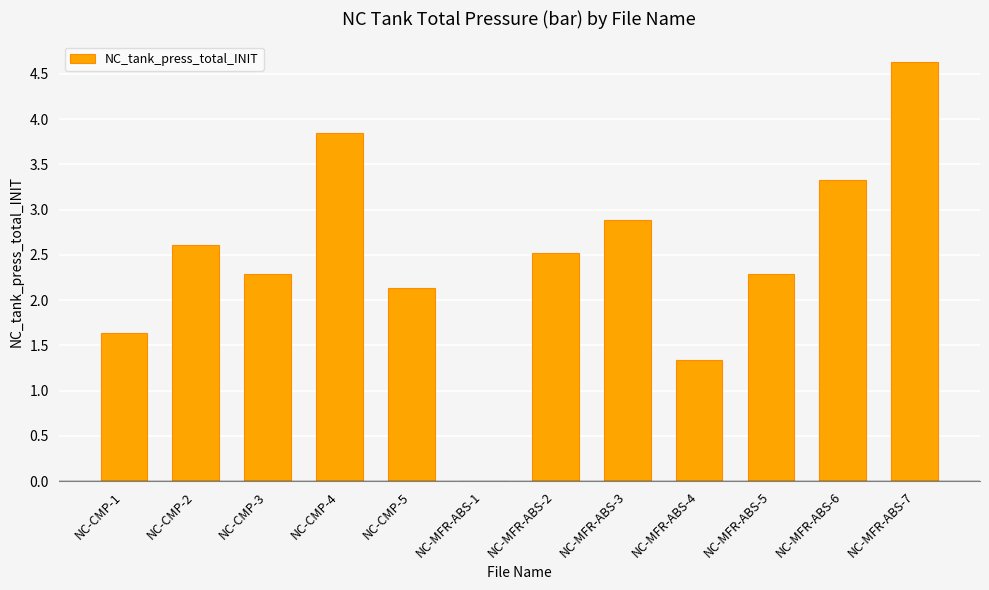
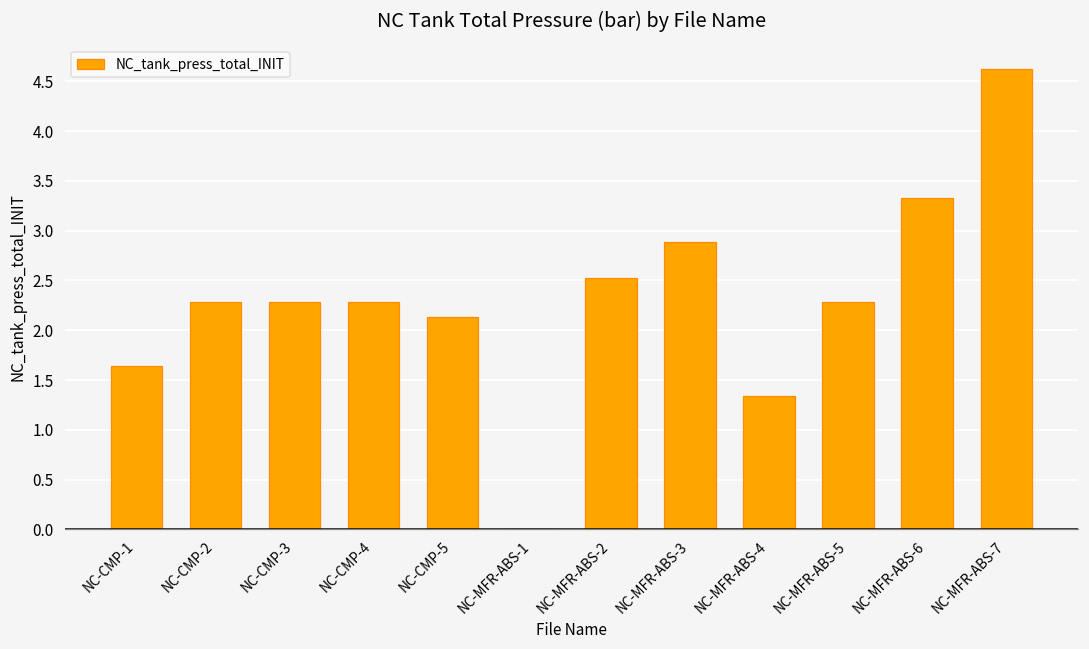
  {
    "NC-CMP-1": 1.6,
-   "NC-CMP-2": 2.6,
+   "NC-CMP-2": 2.3,
    "NC-CMP-3": 2.3,
-   "NC-CMP-4": 3.9,
+   "NC-CMP-4": 2.3,
    "NC-CMP-5": 2.1,
    "NC-MFR-ABS-1": 0.0,
    "NC-MFR-ABS-2": 2.5,
    "NC-MFR-ABS-3": 2.9,
    "NC-MFR-ABS-4": 1.3,
    "NC-MFR-ABS-5": 2.3,
    "NC-MFR-ABS-6": 3.3,
    "NC-MFR-ABS-7": 4.6
  }
